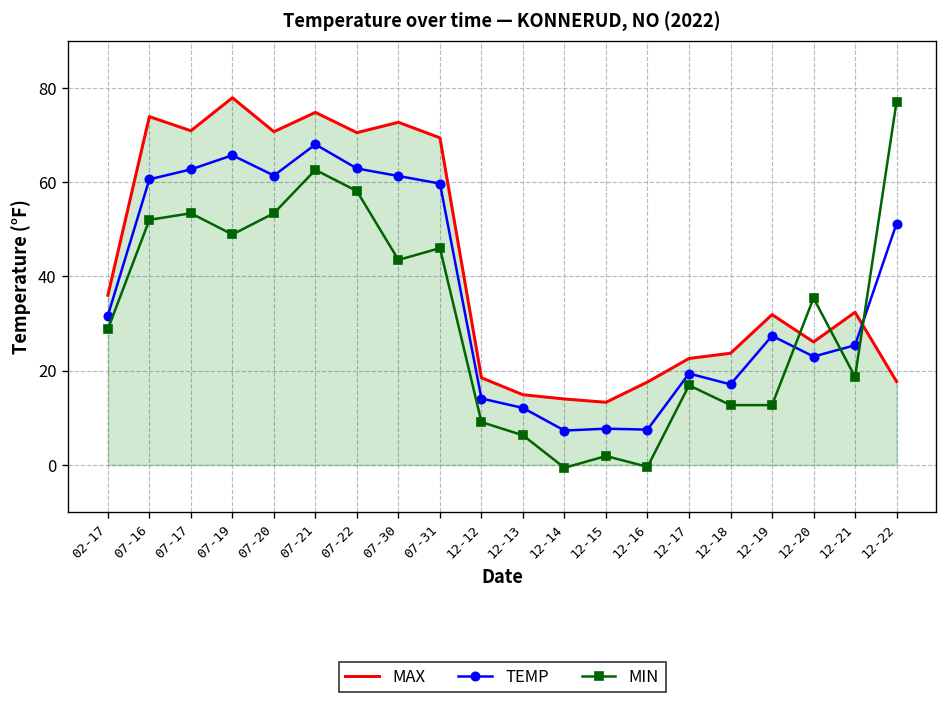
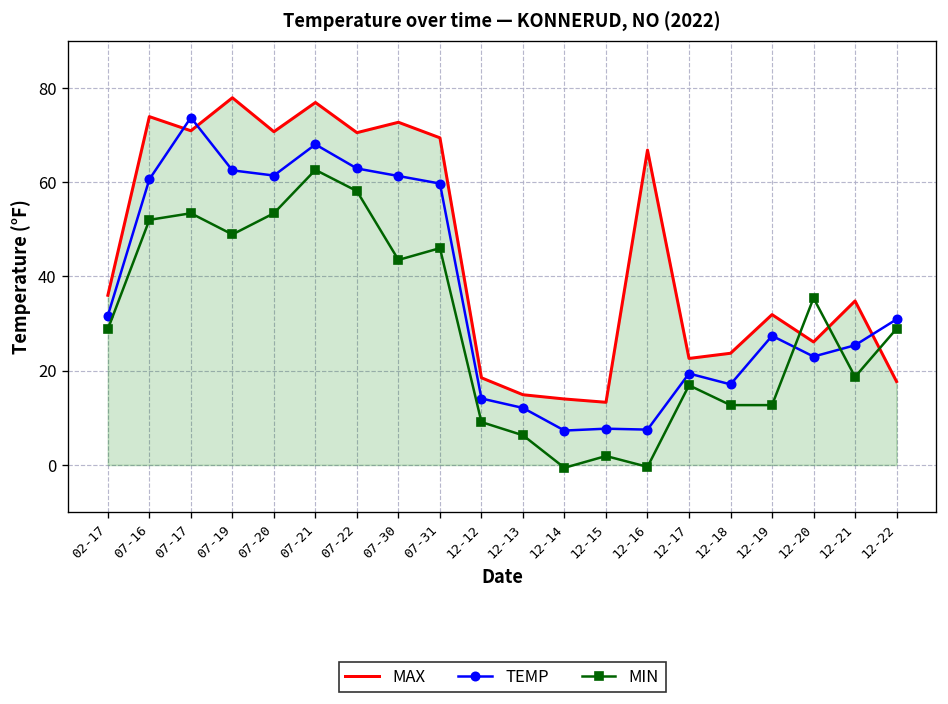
  {
    "MAX": {
      "02-17": 36,
      "07-16": 74,
      "07-17": 71,
      "07-19": 78,
      "07-20": 71,
-     "07-21": 75,
+     "07-21": 77,
      "07-22": 71,
      "07-30": 73,
      "07-31": 69,
      "12-12": 19,
      "12-13": 15,
      "12-14": 14,
      "12-15": 13,
-     "12-16": 18,
+     "12-16": 67,
      "12-17": 23,
      "12-18": 24,
      "12-19": 32,
      "12-20": 26,
-     "12-21": 32,
+     "12-21": 35,
      "12-22": 18
    },
    "TEMP": {
      "02-17": 32,
      "07-16": 61,
-     "07-17": 63,
-     "07-19": 66,
+     "07-17": 74,
+     "07-19": 63,
      "07-20": 61,
      "07-21": 68,
      "07-22": 63,
      "07-30": 61,
      "07-31": 60,
      "12-12": 14,
      "12-13": 12,
      "12-14": 7,
      "12-15": 8,
      "12-16": 8,
      "12-17": 19,
      "12-18": 17,
      "12-19": 27,
      "12-20": 23,
      "12-21": 25,
-     "12-22": 51
+     "12-22": 31
    },
    "MIN": {
      "02-17": 29,
      "07-16": 52,
      "07-17": 53,
      "07-19": 49,
      "07-20": 53,
      "07-21": 63,
      "07-22": 58,
      "07-30": 44,
      "07-31": 46,
      "12-12": 9,
      "12-13": 6,
      "12-14": -1,
      "12-15": 2,
      "12-16": 0,
      "12-17": 17,
      "12-18": 13,
      "12-19": 13,
      "12-20": 35,
      "12-21": 19,
-     "12-22": 77
+     "12-22": 29
    }
  }
